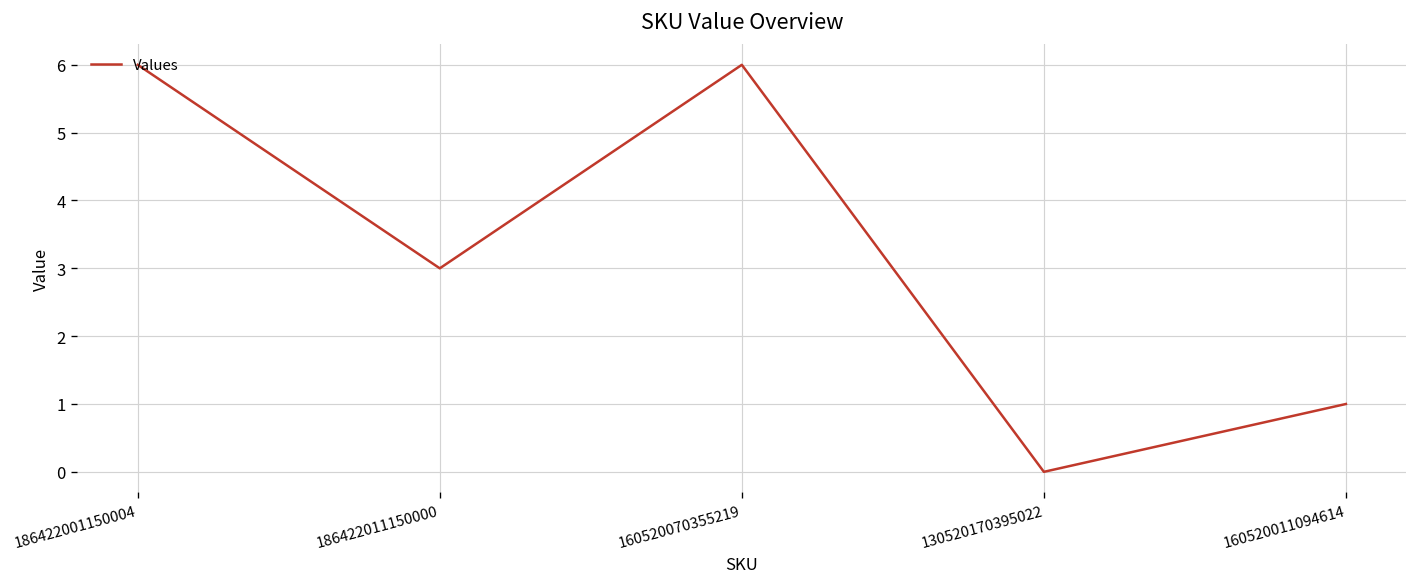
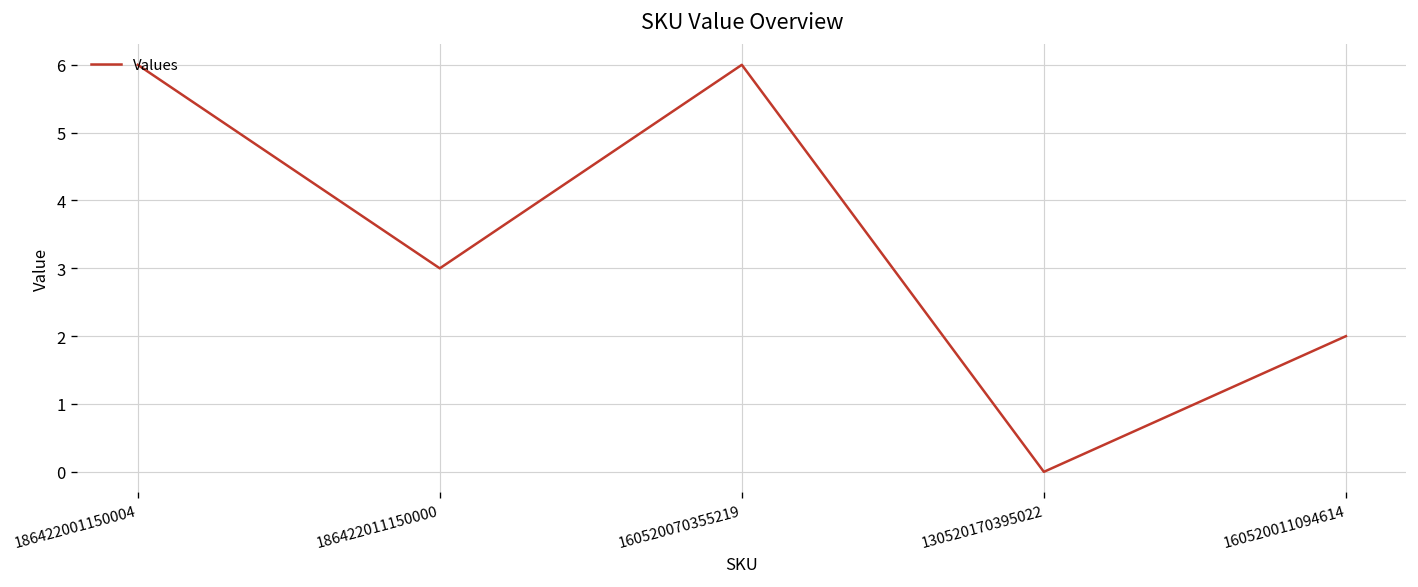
  {
    "186422001150004": 6,
    "186422011150000": 3,
    "160520070355219": 6,
    "130520170395022": 0,
-   "160520011094614": 1
+   "160520011094614": 2
  }
